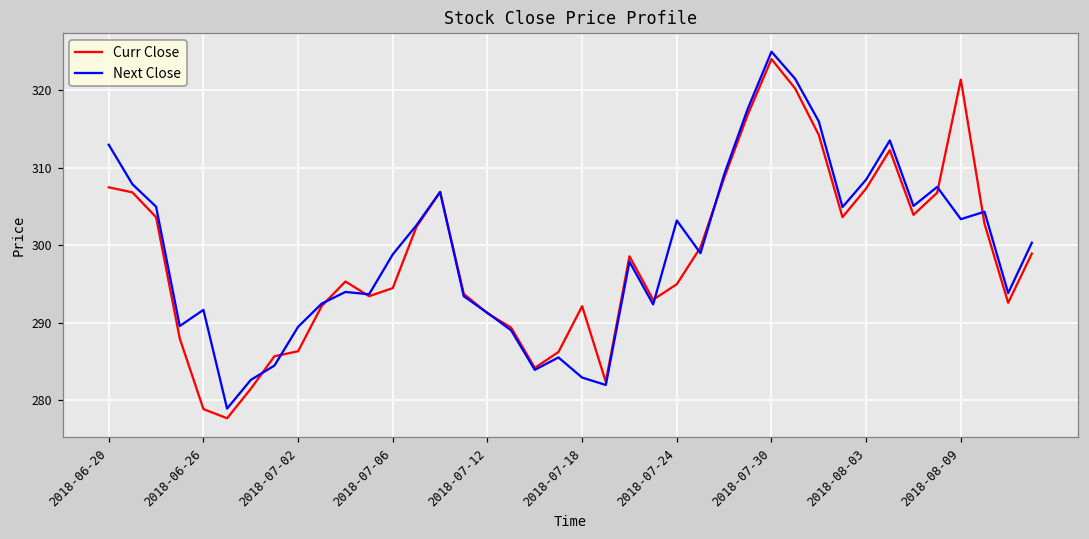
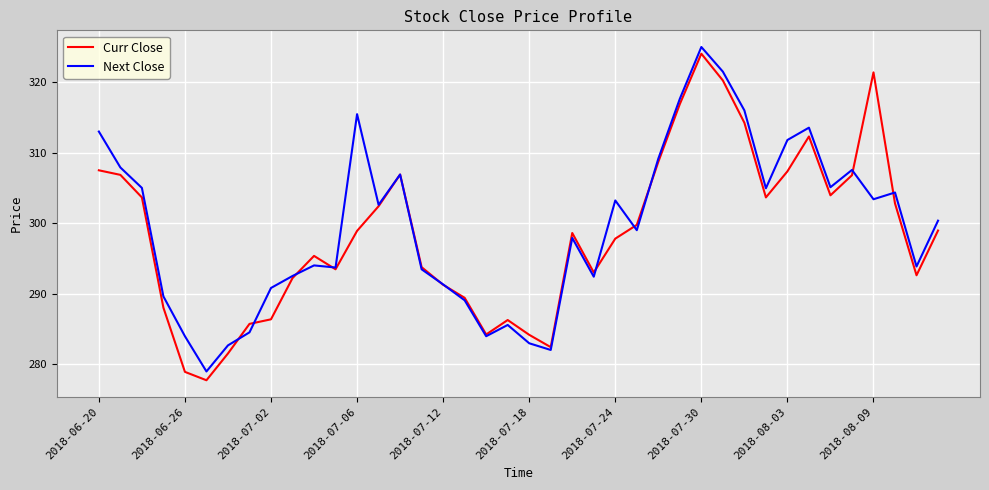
  {
    "Curr Close": {
      "2018-06-20": 308,
      "2018-06-26": 279,
      "2018-07-02": 286,
-     "2018-07-06": 295,
-     "2018-07-18": 292,
-     "2018-07-24": 295,
+     "2018-07-06": 299,
+     "2018-07-18": 284,
+     "2018-07-24": 298,
      "2018-07-30": 324,
      "2018-08-03": 307,
      "2018-08-09": 321
    },
    "Next Close": {
      "2018-06-20": 313,
-     "2018-06-26": 292,
-     "2018-07-02": 290,
-     "2018-07-06": 299,
+     "2018-06-26": 284,
+     "2018-07-02": 291,
+     "2018-07-06": 315,
      "2018-07-18": 283,
      "2018-07-24": 303,
      "2018-07-30": 325,
-     "2018-08-03": 309,
+     "2018-08-03": 312,
      "2018-08-09": 303
    }
  }
